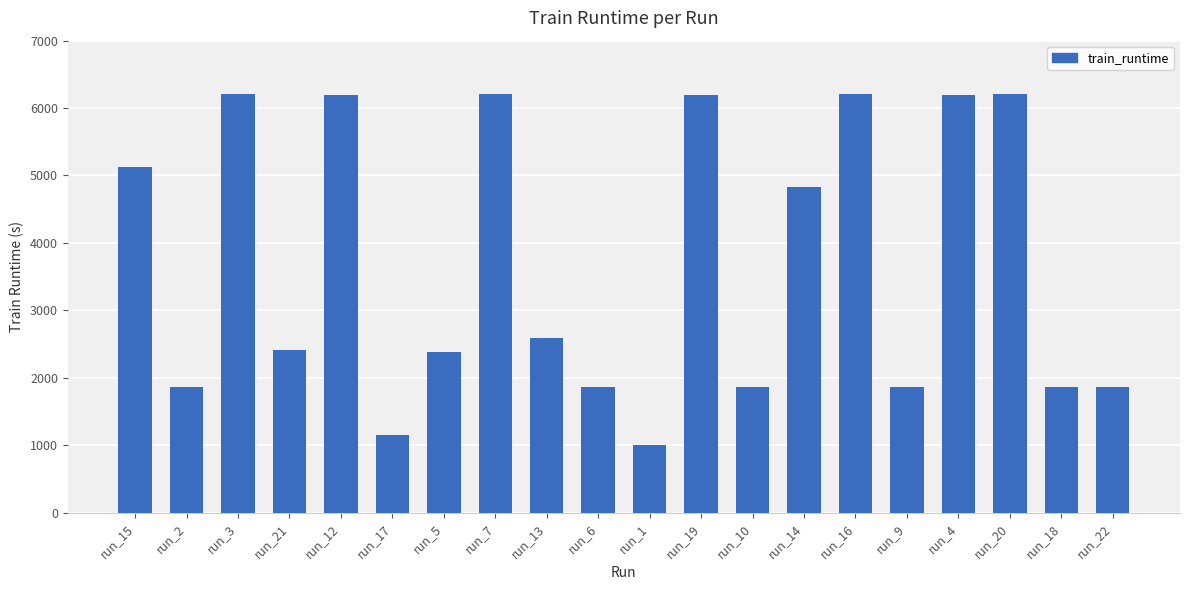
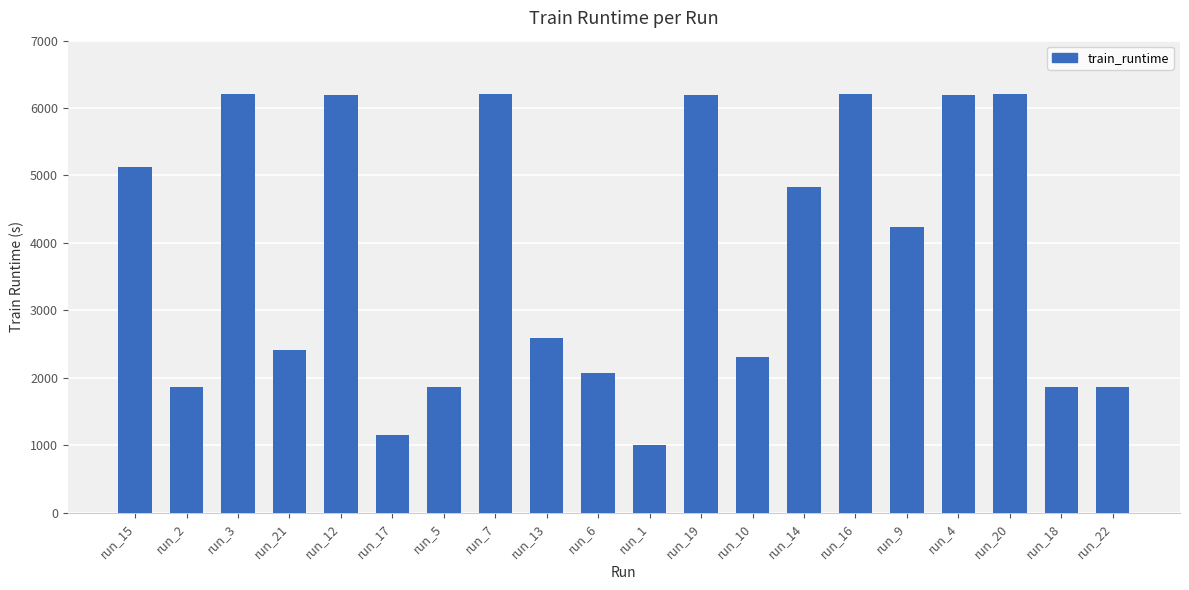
  {
    "run_15": 5100,
    "run_2": 1900,
    "run_3": 6200,
    "run_21": 2400,
    "run_12": 6200,
    "run_17": 1100,
-   "run_5": 2400,
+   "run_5": 1900,
    "run_7": 6200,
    "run_13": 2600,
-   "run_6": 1900,
+   "run_6": 2100,
    "run_1": 1000,
    "run_19": 6200,
-   "run_10": 1900,
+   "run_10": 2300,
    "run_14": 4800,
    "run_16": 6200,
-   "run_9": 1900,
+   "run_9": 4200,
    "run_4": 6200,
    "run_20": 6200,
    "run_18": 1900,
    "run_22": 1900
  }
